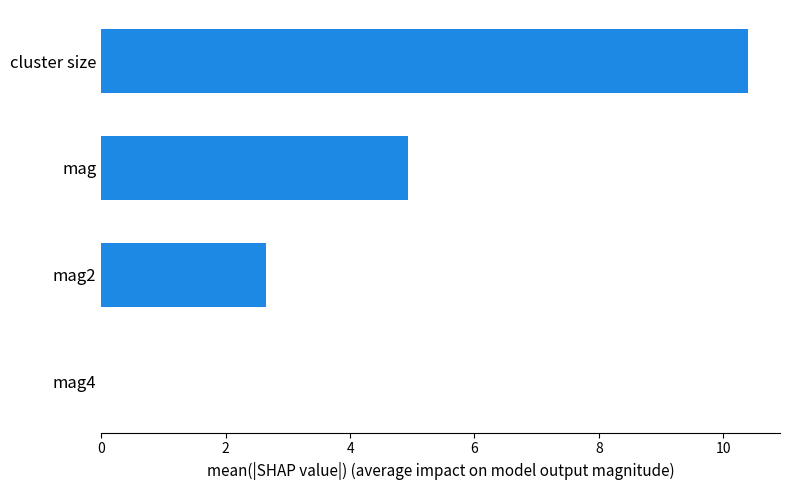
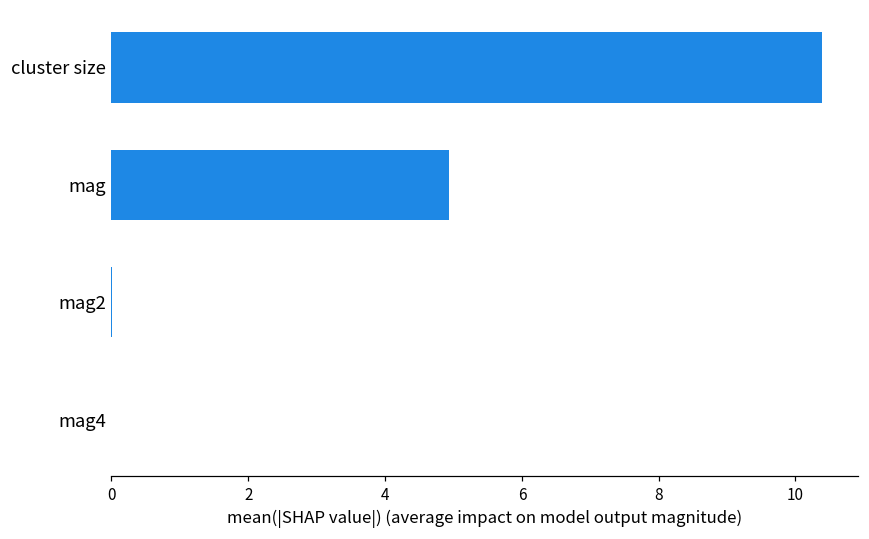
  {
    "cluster size": 10.4,
    "mag": 4.9,
-   "mag2": 2.6
+   "mag2": 0.0
  }
